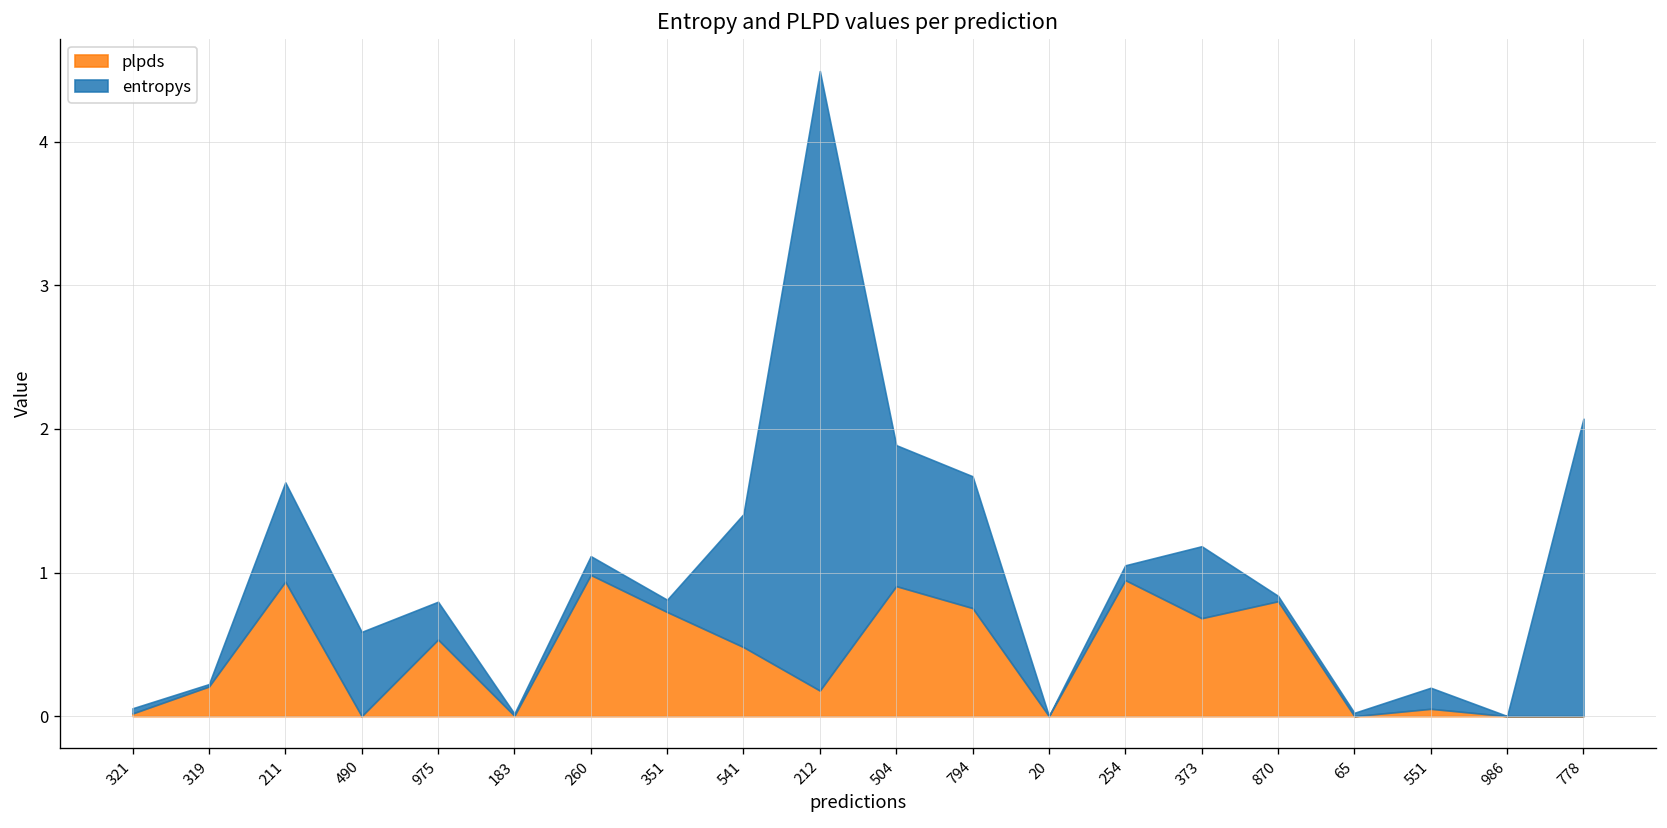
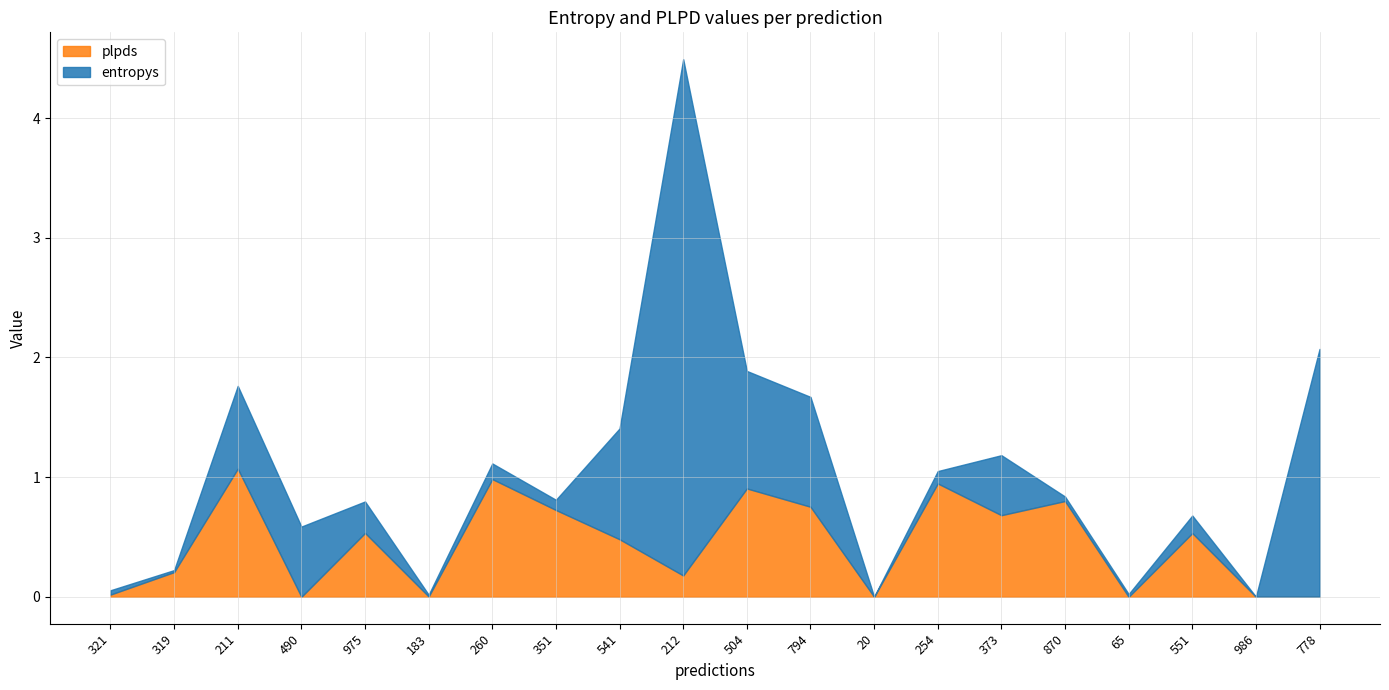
  {
    "plpds": {
-     "211": 0.94,
+     "211": 1.07,
      "490": 0.00,
      "975": 0.53,
      "260": 0.98,
      "351": 0.73,
      "541": 0.48,
      "212": 0.18,
      "504": 0.91,
      "794": 0.75,
      "254": 0.95,
      "373": 0.68,
      "870": 0.80,
      "65": 0.00,
-     "551": 0.05,
+     "551": 0.53,
      "778": 0.00
    },
    "entropys": {
      "321": 0.04,
      "211": 0.69,
      "490": 0.59,
      "975": 0.26,
      "260": 0.13,
      "351": 0.09,
      "541": 0.93,
      "212": 4.31,
      "504": 0.98,
      "794": 0.92,
      "254": 0.10,
      "373": 0.50,
      "870": 0.04,
      "65": 0.02,
      "551": 0.15,
      "778": 2.07
    }
  }
